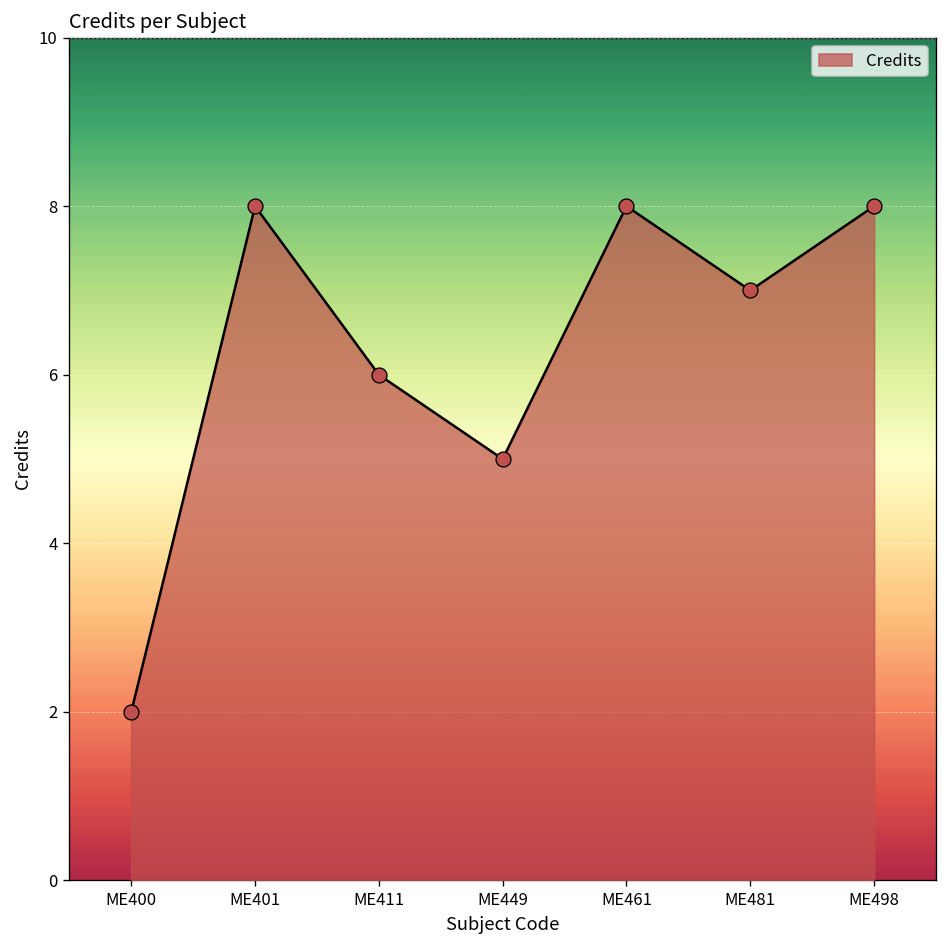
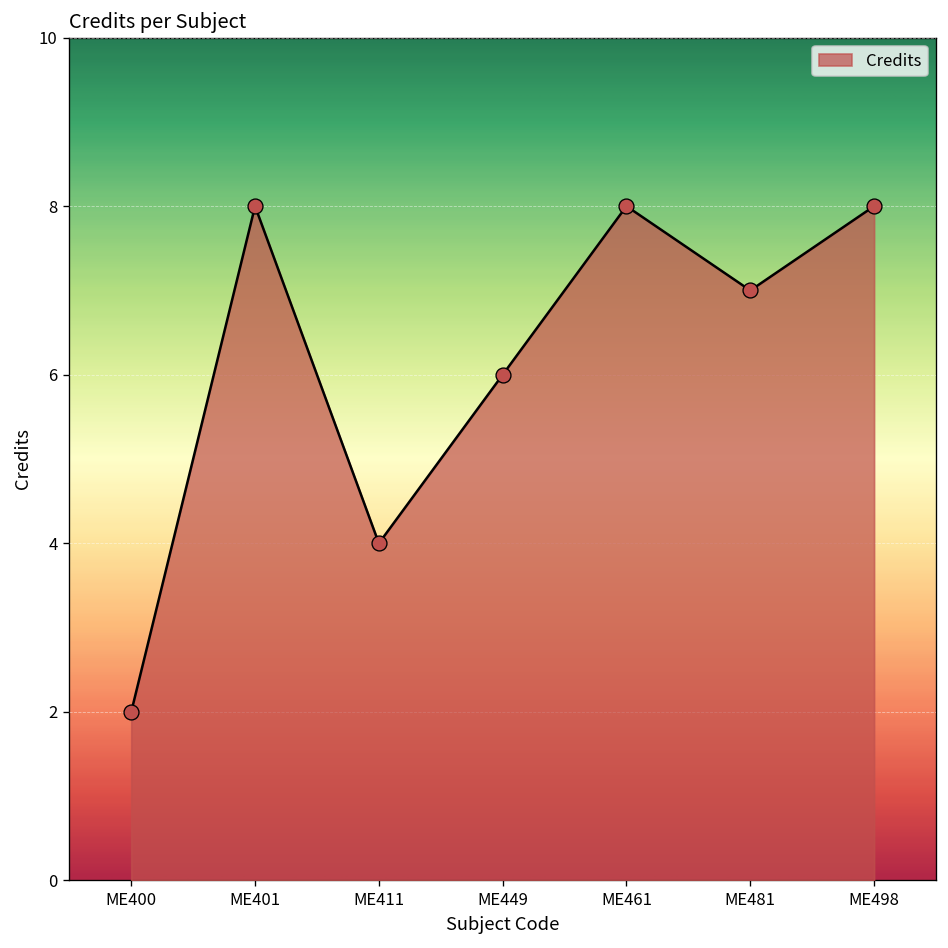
  {
    "ME400": 2,
    "ME401": 8,
-   "ME411": 6,
-   "ME449": 5,
+   "ME411": 4,
+   "ME449": 6,
    "ME461": 8,
    "ME481": 7,
    "ME498": 8
  }
